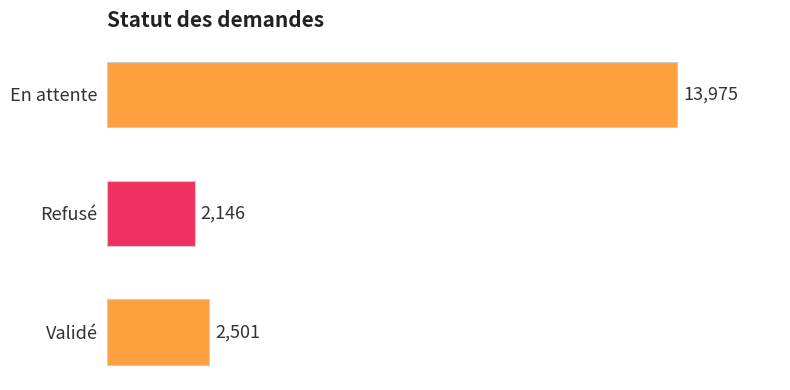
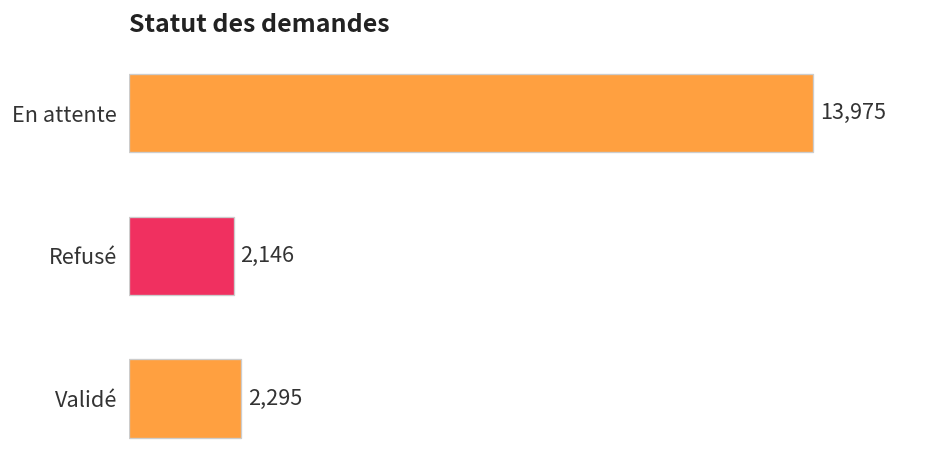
  {
    "En attente": "13,975",
    "Refusé": "2,146",
-   "Validé": "2,501"
+   "Validé": "2,295"
  }
